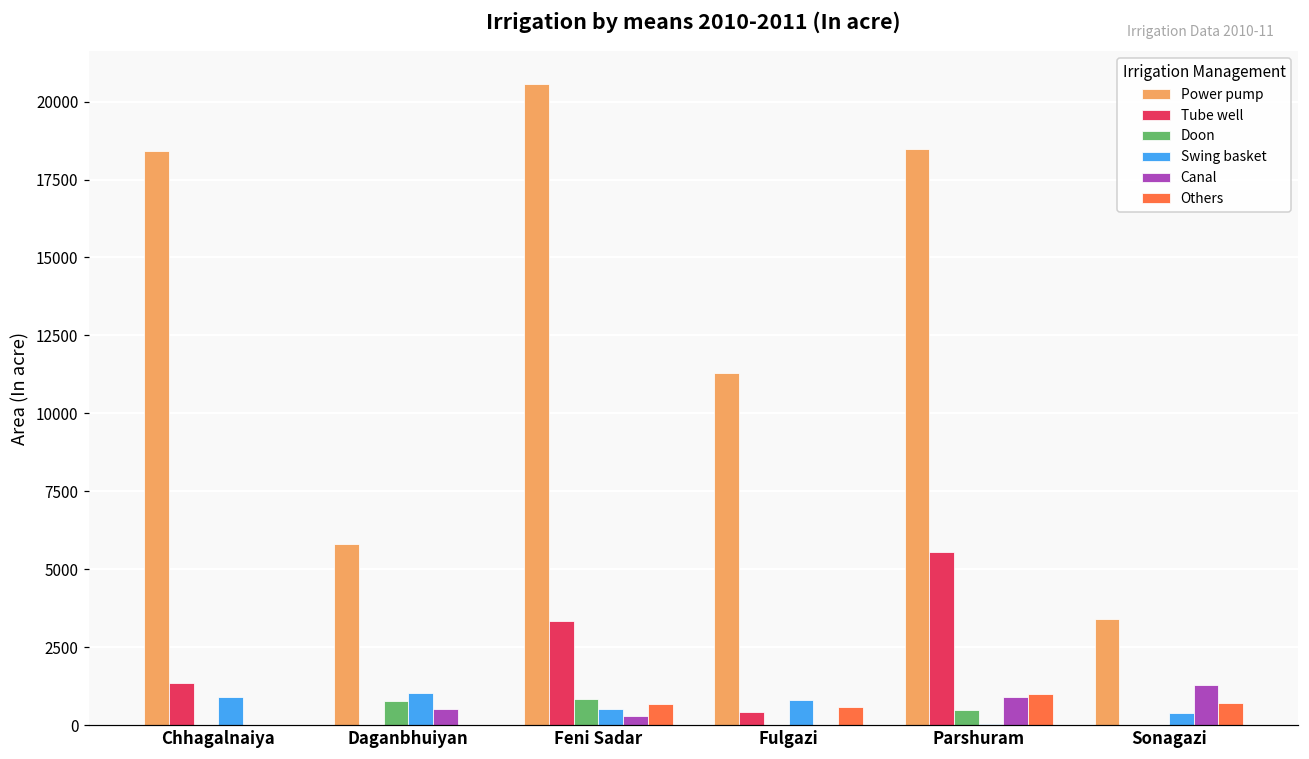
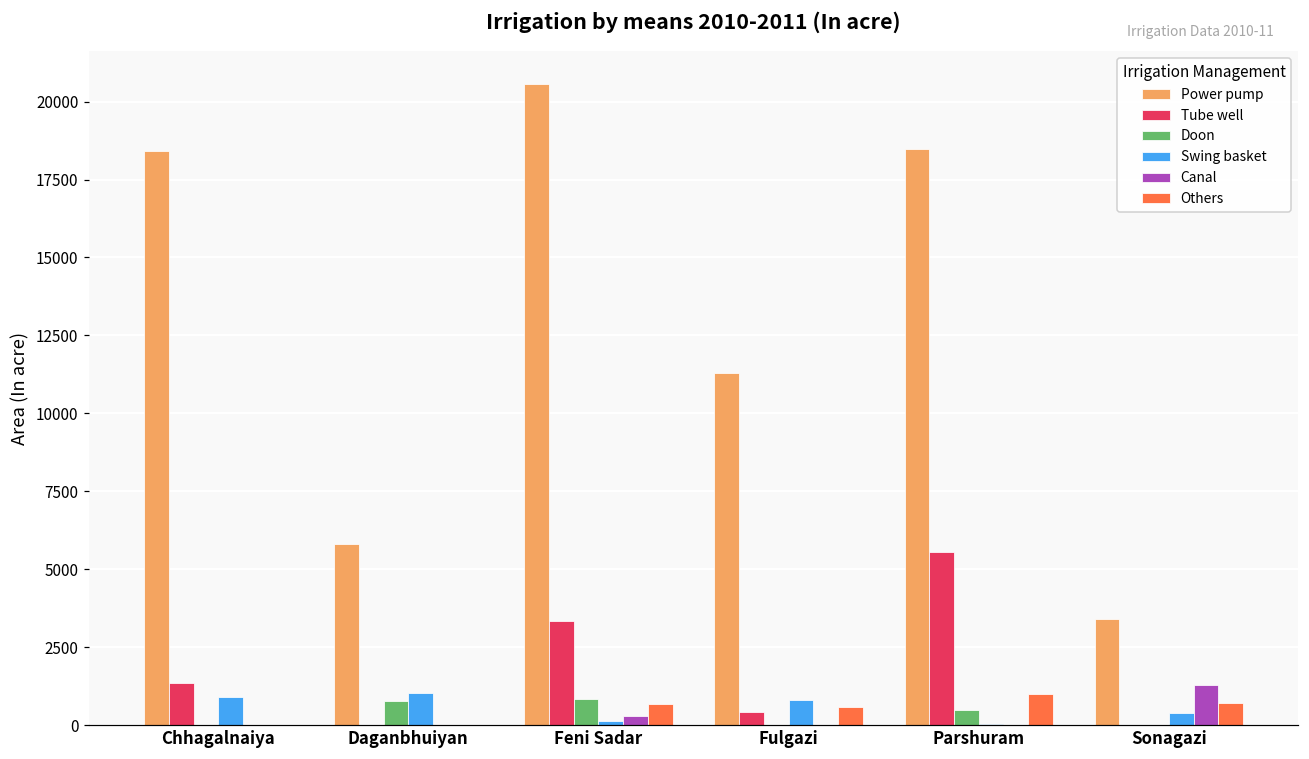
  {
    "Power pump": {
      "Chhagalnaiya": 18400,
      "Daganbhuiyan": 5800,
      "Feni Sadar": 20600,
      "Fulgazi": 11300,
      "Parshuram": 18500,
      "Sonagazi": 3400
    },
    "Tube well": {
      "Chhagalnaiya": 1400,
      "Daganbhuiyan": 0,
      "Feni Sadar": 3300,
      "Fulgazi": 400,
      "Parshuram": 5600,
      "Sonagazi": 0
    },
    "Doon": {
      "Chhagalnaiya": 0,
      "Daganbhuiyan": 800,
      "Feni Sadar": 900,
      "Fulgazi": 0,
      "Parshuram": 500,
      "Sonagazi": 0
    },
    "Swing basket": {
      "Chhagalnaiya": 900,
      "Daganbhuiyan": 1000,
-     "Feni Sadar": 500,
+     "Feni Sadar": 100,
      "Fulgazi": 800,
      "Sonagazi": 400
    },
    "Canal": {
      "Chhagalnaiya": 0,
-     "Daganbhuiyan": 500,
+     "Daganbhuiyan": 0,
      "Feni Sadar": 300,
      "Fulgazi": 0,
-     "Parshuram": 900,
+     "Parshuram": 0,
      "Sonagazi": 1300
    },
    "Others": {
      "Chhagalnaiya": 0,
      "Daganbhuiyan": 0,
      "Feni Sadar": 700,
      "Fulgazi": 600,
      "Parshuram": 1000,
      "Sonagazi": 700
    }
  }
